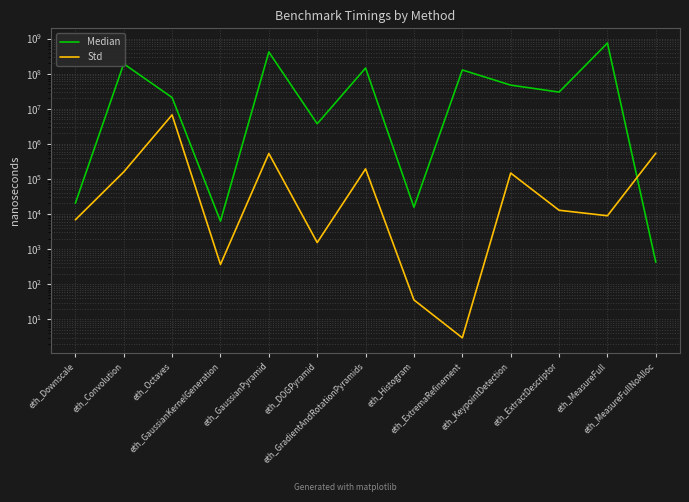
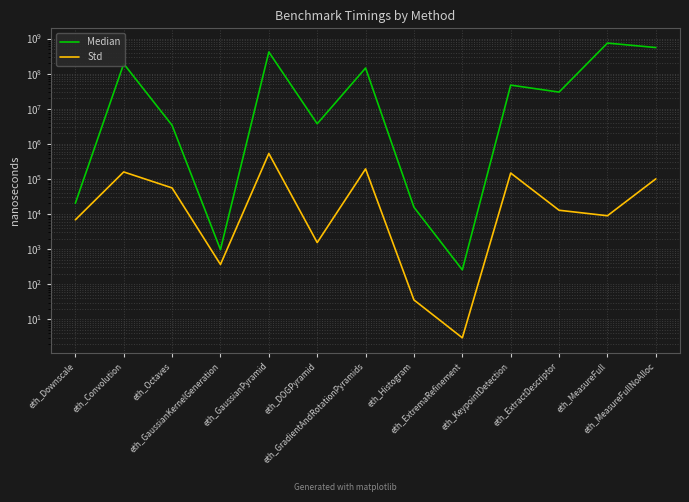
  {
    "Median": {
      "eth_Downscale": 20000,
-     "eth_Octaves": 20000000,
-     "eth_GaussianKernelGeneration": 6000,
+     "eth_Octaves": 3000000,
+     "eth_GaussianKernelGeneration": 1000,
      "eth_GaussianPyramid": 400000000,
      "eth_DOGPyramid": 4000000,
      "eth_GradientAndRotationPyramids": 140000000,
      "eth_Histogram": 20000,
-     "eth_ExtremaRefinement": 130000000,
+     "eth_ExtremaRefinement": 300,
      "eth_KeypointDetection": 50000000,
      "eth_ExtractDescriptor": 30000000,
      "eth_MeasureFull": 700000000,
-     "eth_MeasureFullNoAlloc": 400
+     "eth_MeasureFullNoAlloc": 600000000
    },
    "Std": {
      "eth_Downscale": 7000,
      "eth_Convolution": 200000,
-     "eth_Octaves": 7000000,
+     "eth_Octaves": 60000,
      "eth_GaussianKernelGeneration": 400,
      "eth_GaussianPyramid": 500000,
      "eth_DOGPyramid": 2000,
      "eth_GradientAndRotationPyramids": 200000,
      "eth_Histogram": 40,
      "eth_ExtremaRefinement": 3,
      "eth_KeypointDetection": 150000,
      "eth_ExtractDescriptor": 13000,
      "eth_MeasureFull": 9000,
-     "eth_MeasureFullNoAlloc": 500000
+     "eth_MeasureFullNoAlloc": 100000
    }
  }
